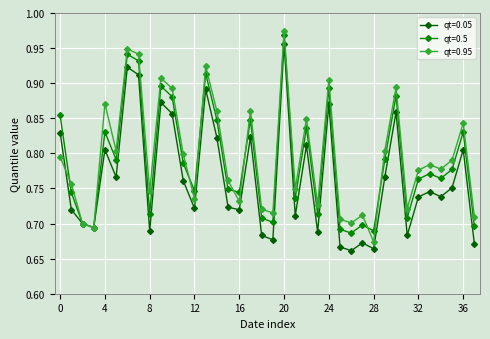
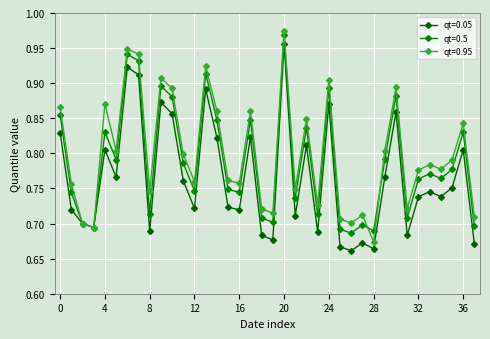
  {
    "qt=0.95": {
-     "0": 0.79,
+     "0": 0.87,
      "4": 0.87,
      "8": 0.75,
-     "12": 0.74,
-     "16": 0.73,
+     "12": 0.76,
+     "16": 0.76,
      "20": 0.97,
      "24": 0.90,
      "28": 0.67,
      "32": 0.78,
      "36": 0.84
    }
  }
